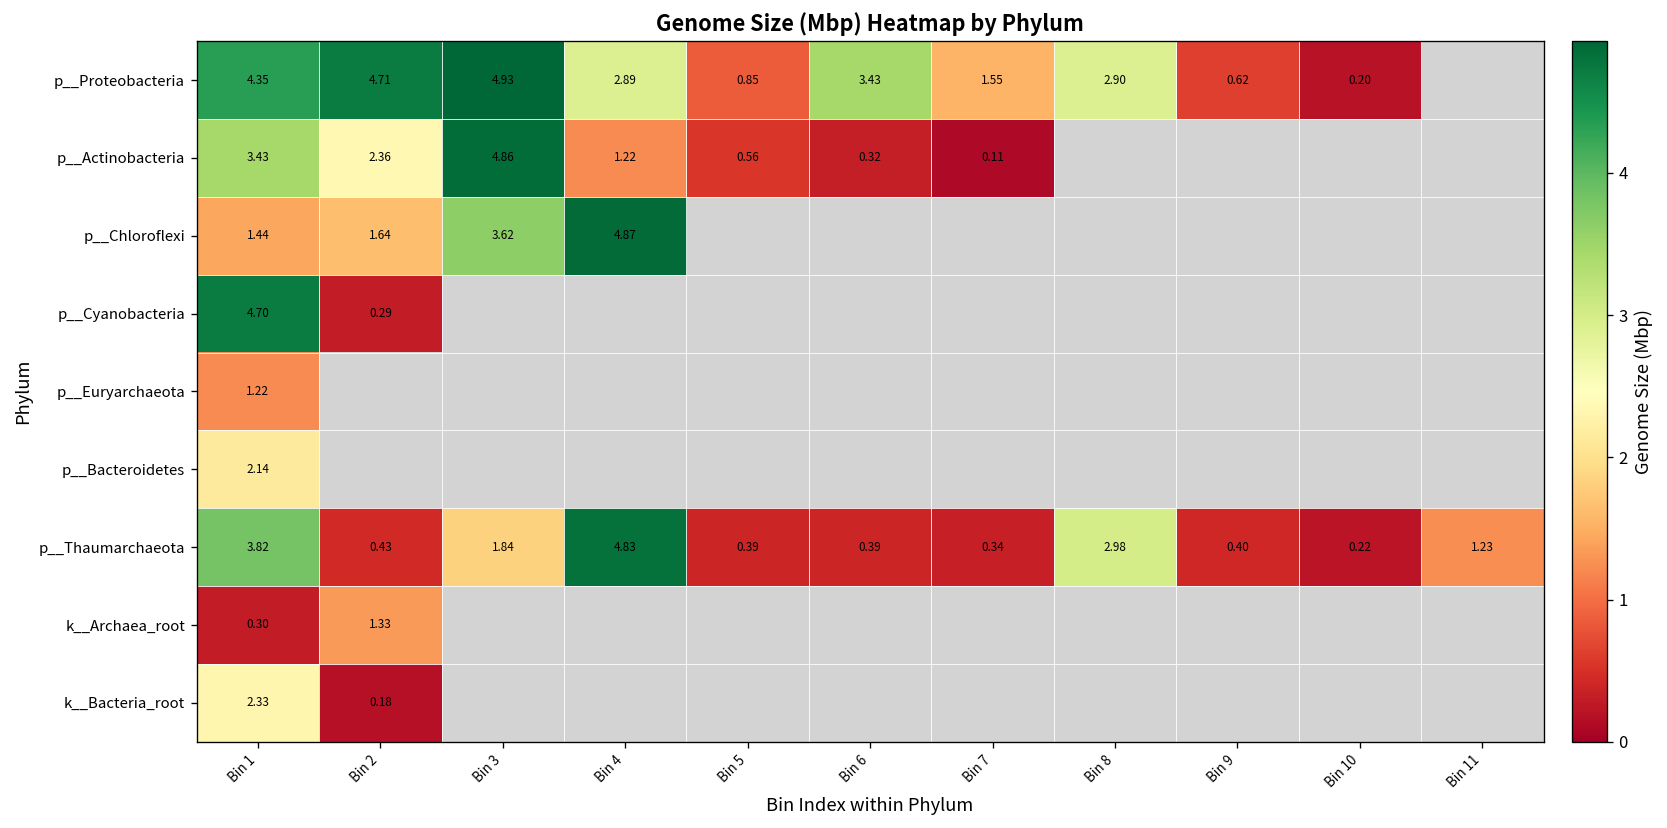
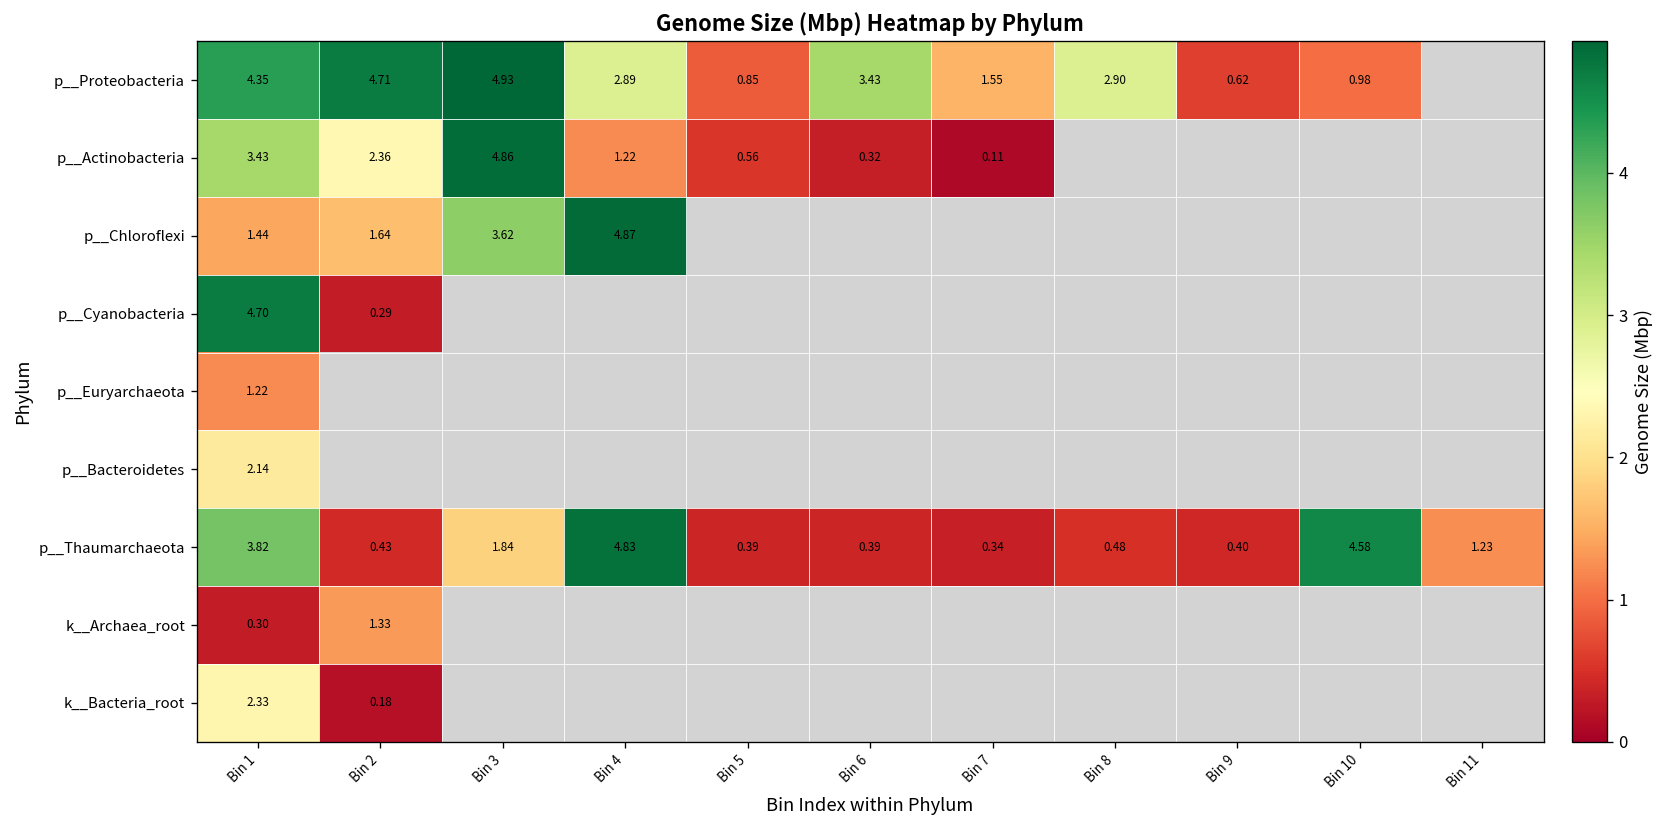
  {
    "p__Proteobacteria": {
      "Bin 1": 4.35,
      "Bin 2": 4.71,
      "Bin 3": 4.93,
      "Bin 4": 2.89,
      "Bin 5": 0.85,
      "Bin 6": 3.43,
      "Bin 7": 1.55,
      "Bin 8": 2.90,
      "Bin 9": 0.62,
-     "Bin 10": 0.20
+     "Bin 10": 0.98
    },
    "p__Actinobacteria": {
      "Bin 1": 3.43,
      "Bin 2": 2.36,
      "Bin 3": 4.86,
      "Bin 4": 1.22,
      "Bin 5": 0.56,
      "Bin 6": 0.32,
      "Bin 7": 0.11
    },
    "p__Chloroflexi": {
      "Bin 1": 1.44,
      "Bin 2": 1.64,
      "Bin 3": 3.62,
      "Bin 4": 4.87
    },
    "p__Cyanobacteria": {
      "Bin 1": 4.70,
      "Bin 2": 0.29
    },
    "p__Euryarchaeota": {
      "Bin 1": 1.22
    },
    "p__Bacteroidetes": {
      "Bin 1": 2.14
    },
    "p__Thaumarchaeota": {
      "Bin 1": 3.82,
      "Bin 2": 0.43,
      "Bin 3": 1.84,
      "Bin 4": 4.83,
      "Bin 5": 0.39,
      "Bin 6": 0.39,
      "Bin 7": 0.34,
-     "Bin 8": 2.98,
+     "Bin 8": 0.48,
      "Bin 9": 0.40,
-     "Bin 10": 0.22,
+     "Bin 10": 4.58,
      "Bin 11": 1.23
    },
    "k__Archaea_root": {
      "Bin 1": 0.30,
      "Bin 2": 1.33
    },
    "k__Bacteria_root": {
      "Bin 1": 2.33,
      "Bin 2": 0.18
    }
  }
